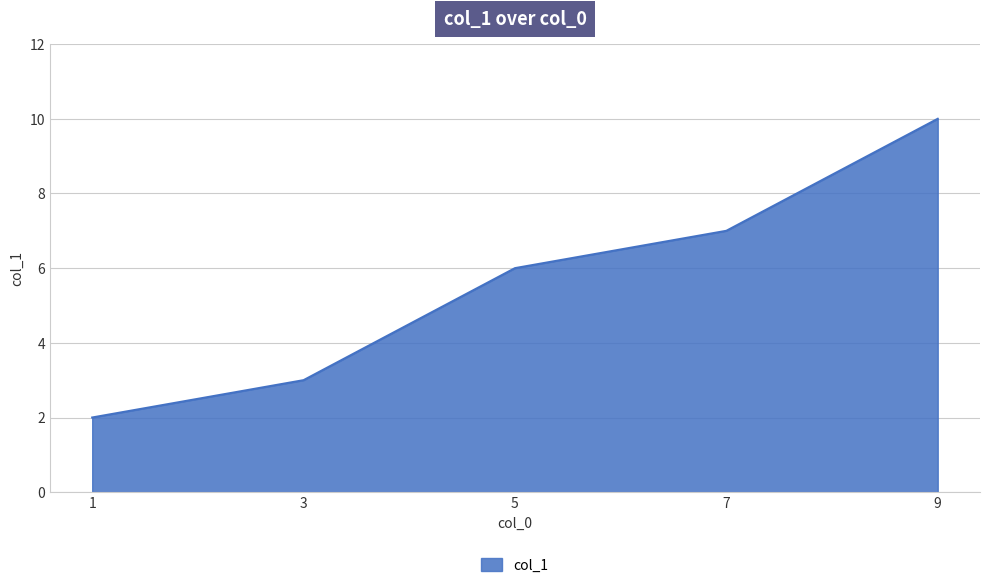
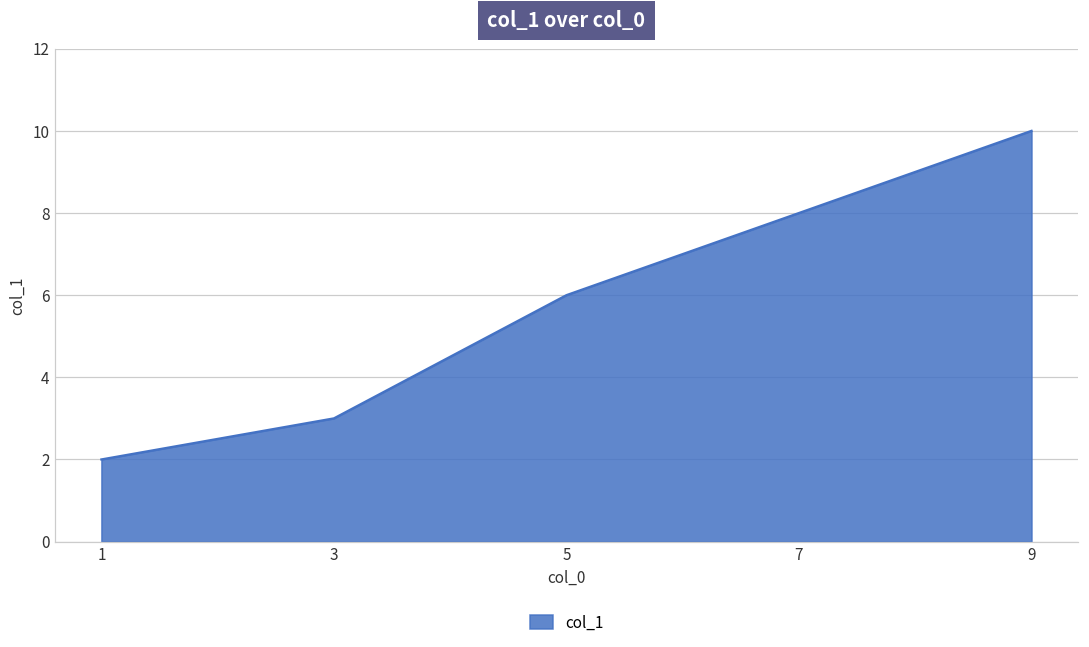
  {
    "1": 2,
    "3": 3,
    "5": 6,
-   "7": 7,
+   "7": 8,
    "9": 10
  }
